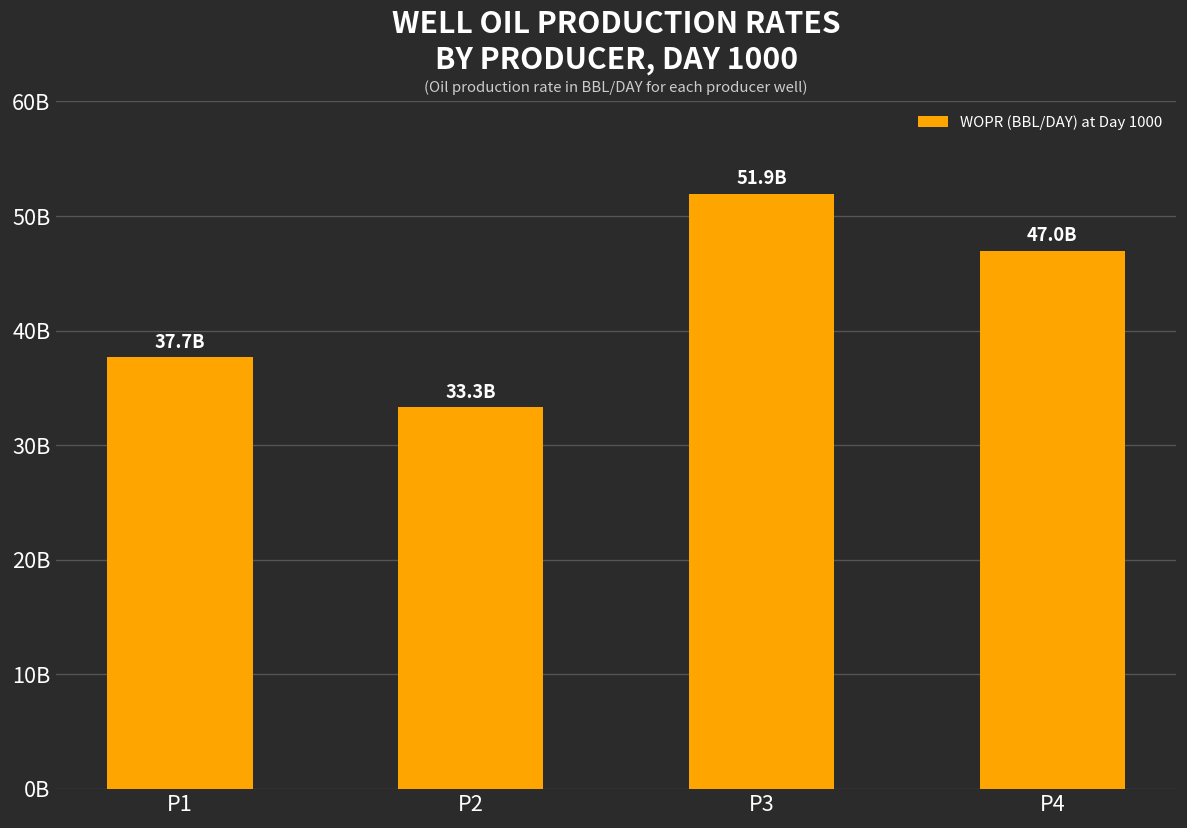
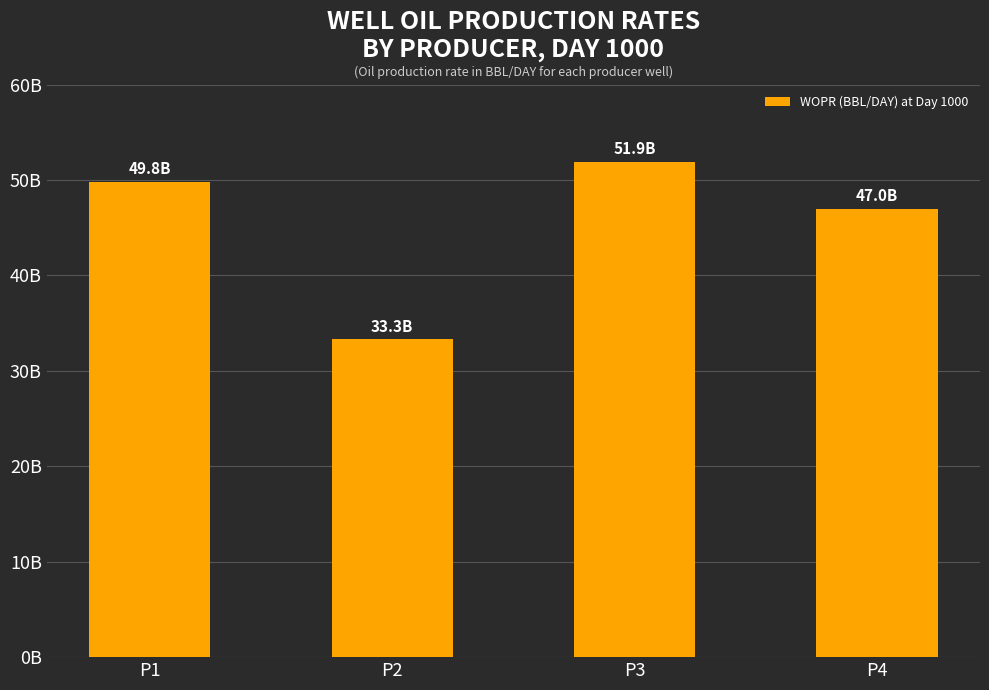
  {
-   "P1": "37.7B",
+   "P1": "49.8B",
    "P2": "33.3B",
    "P3": "51.9B",
    "P4": "47.0B"
  }
